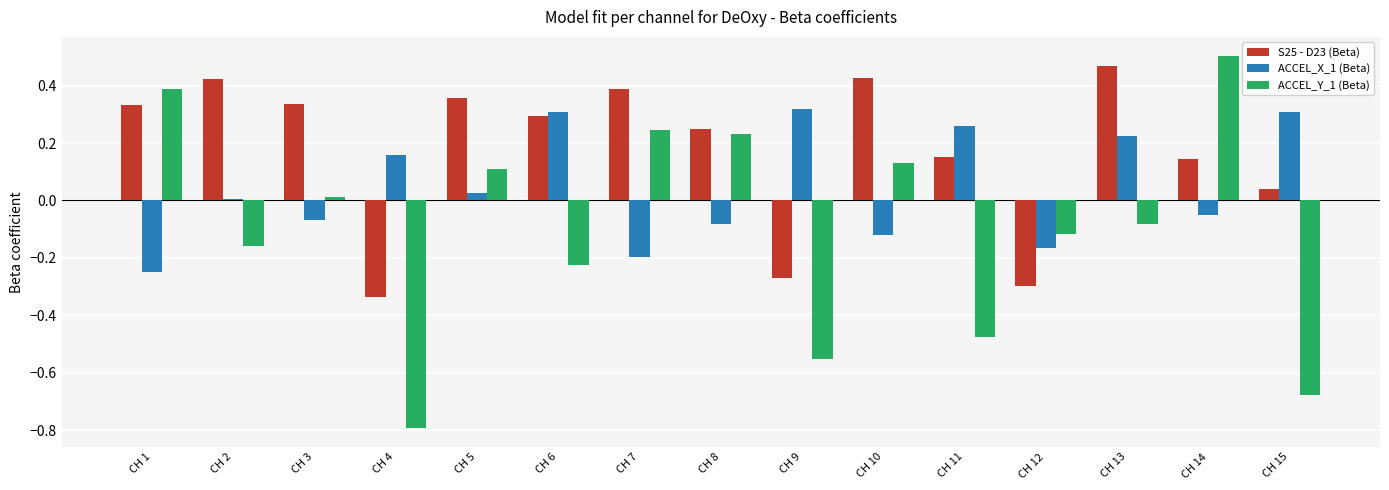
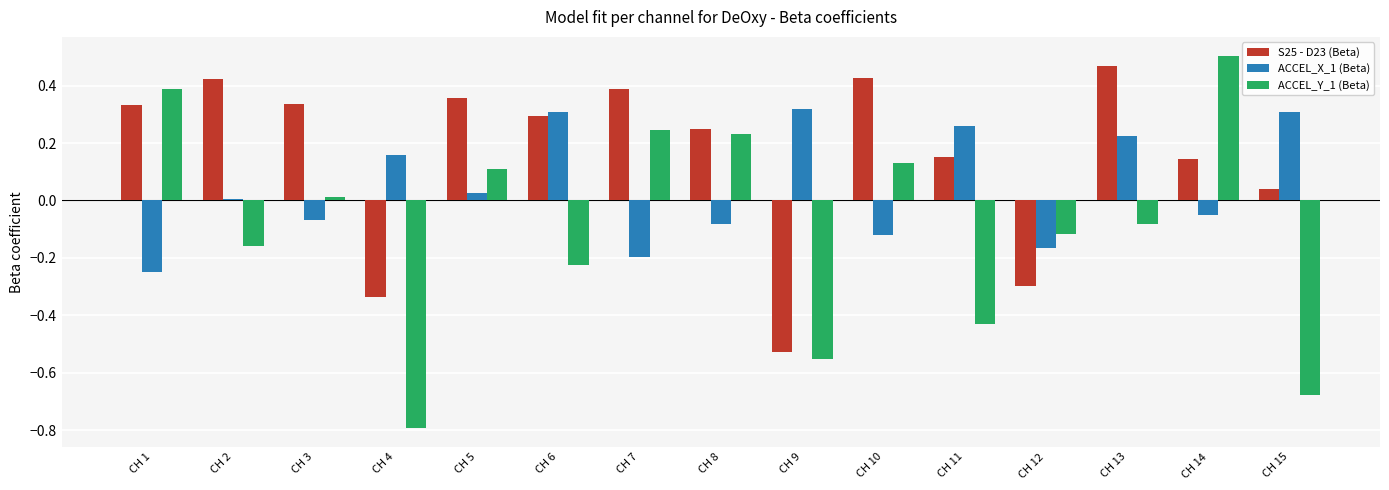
  {
    "S25 - D23 (Beta)": {
      "CH 1": 0.33,
      "CH 2": 0.42,
      "CH 3": 0.34,
      "CH 4": -0.34,
      "CH 5": 0.36,
      "CH 6": 0.29,
      "CH 7": 0.39,
      "CH 8": 0.25,
-     "CH 9": -0.27,
+     "CH 9": -0.53,
      "CH 10": 0.43,
      "CH 11": 0.15,
      "CH 12": -0.30,
      "CH 13": 0.47,
      "CH 14": 0.14,
      "CH 15": 0.04
    },
    "ACCEL_X_1 (Beta)": {
      "CH 1": -0.25,
      "CH 3": -0.07,
      "CH 4": 0.16,
      "CH 5": 0.03,
      "CH 6": 0.31,
      "CH 7": -0.20,
      "CH 8": -0.08,
      "CH 9": 0.32,
      "CH 10": -0.12,
      "CH 11": 0.26,
      "CH 12": -0.17,
      "CH 13": 0.22,
      "CH 14": -0.05,
      "CH 15": 0.31
    },
    "ACCEL_Y_1 (Beta)": {
      "CH 1": 0.39,
      "CH 2": -0.16,
      "CH 3": 0.01,
      "CH 4": -0.79,
      "CH 5": 0.11,
      "CH 6": -0.23,
      "CH 7": 0.25,
      "CH 8": 0.23,
      "CH 9": -0.55,
      "CH 10": 0.13,
-     "CH 11": -0.47,
+     "CH 11": -0.43,
      "CH 12": -0.12,
      "CH 13": -0.08,
      "CH 14": 0.50,
      "CH 15": -0.68
    }
  }
